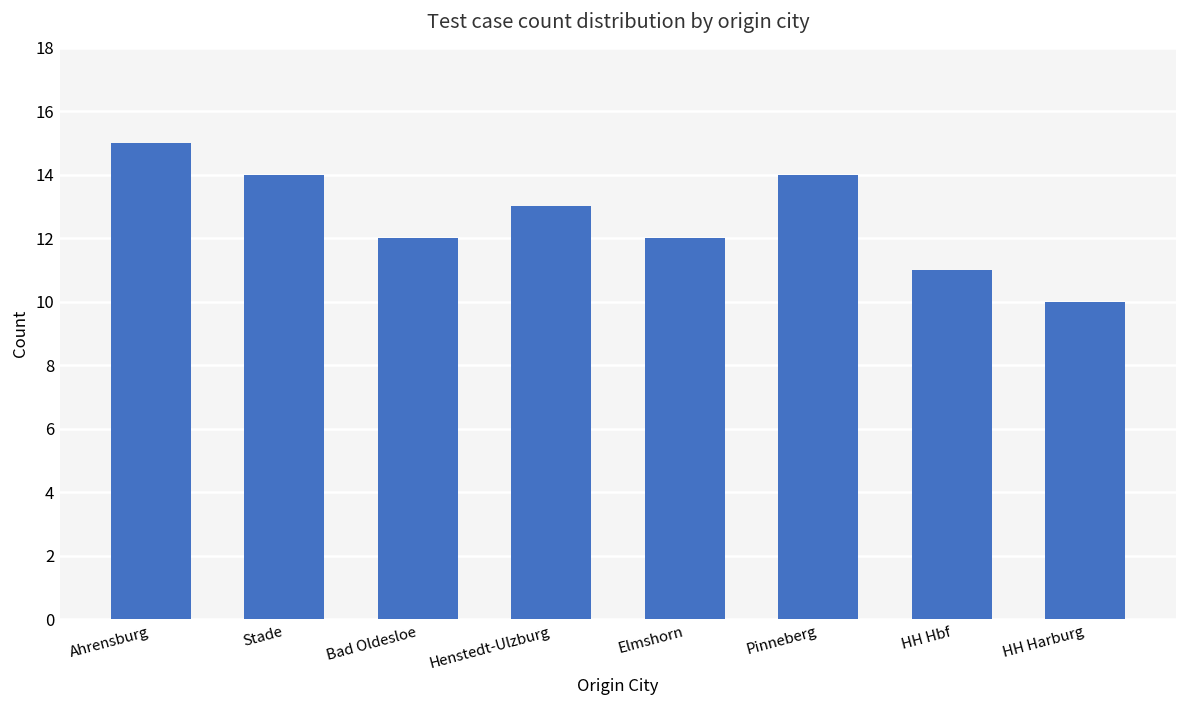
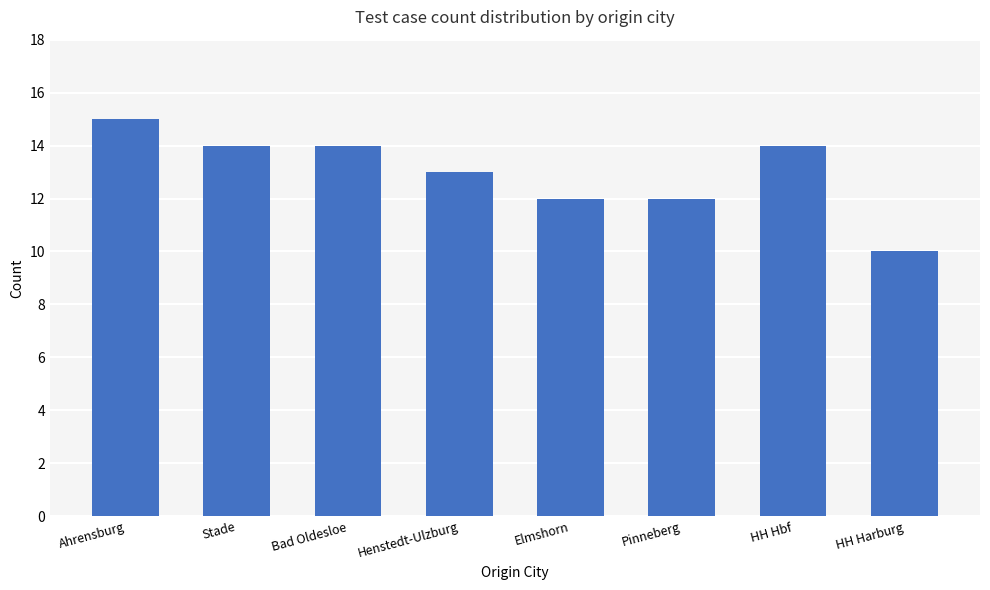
  {
    "Ahrensburg": 15,
    "Stade": 14,
-   "Bad Oldesloe": 12,
+   "Bad Oldesloe": 14,
    "Henstedt-Ulzburg": 13,
    "Elmshorn": 12,
-   "Pinneberg": 14,
-   "HH Hbf": 11,
+   "Pinneberg": 12,
+   "HH Hbf": 14,
    "HH Harburg": 10
  }
